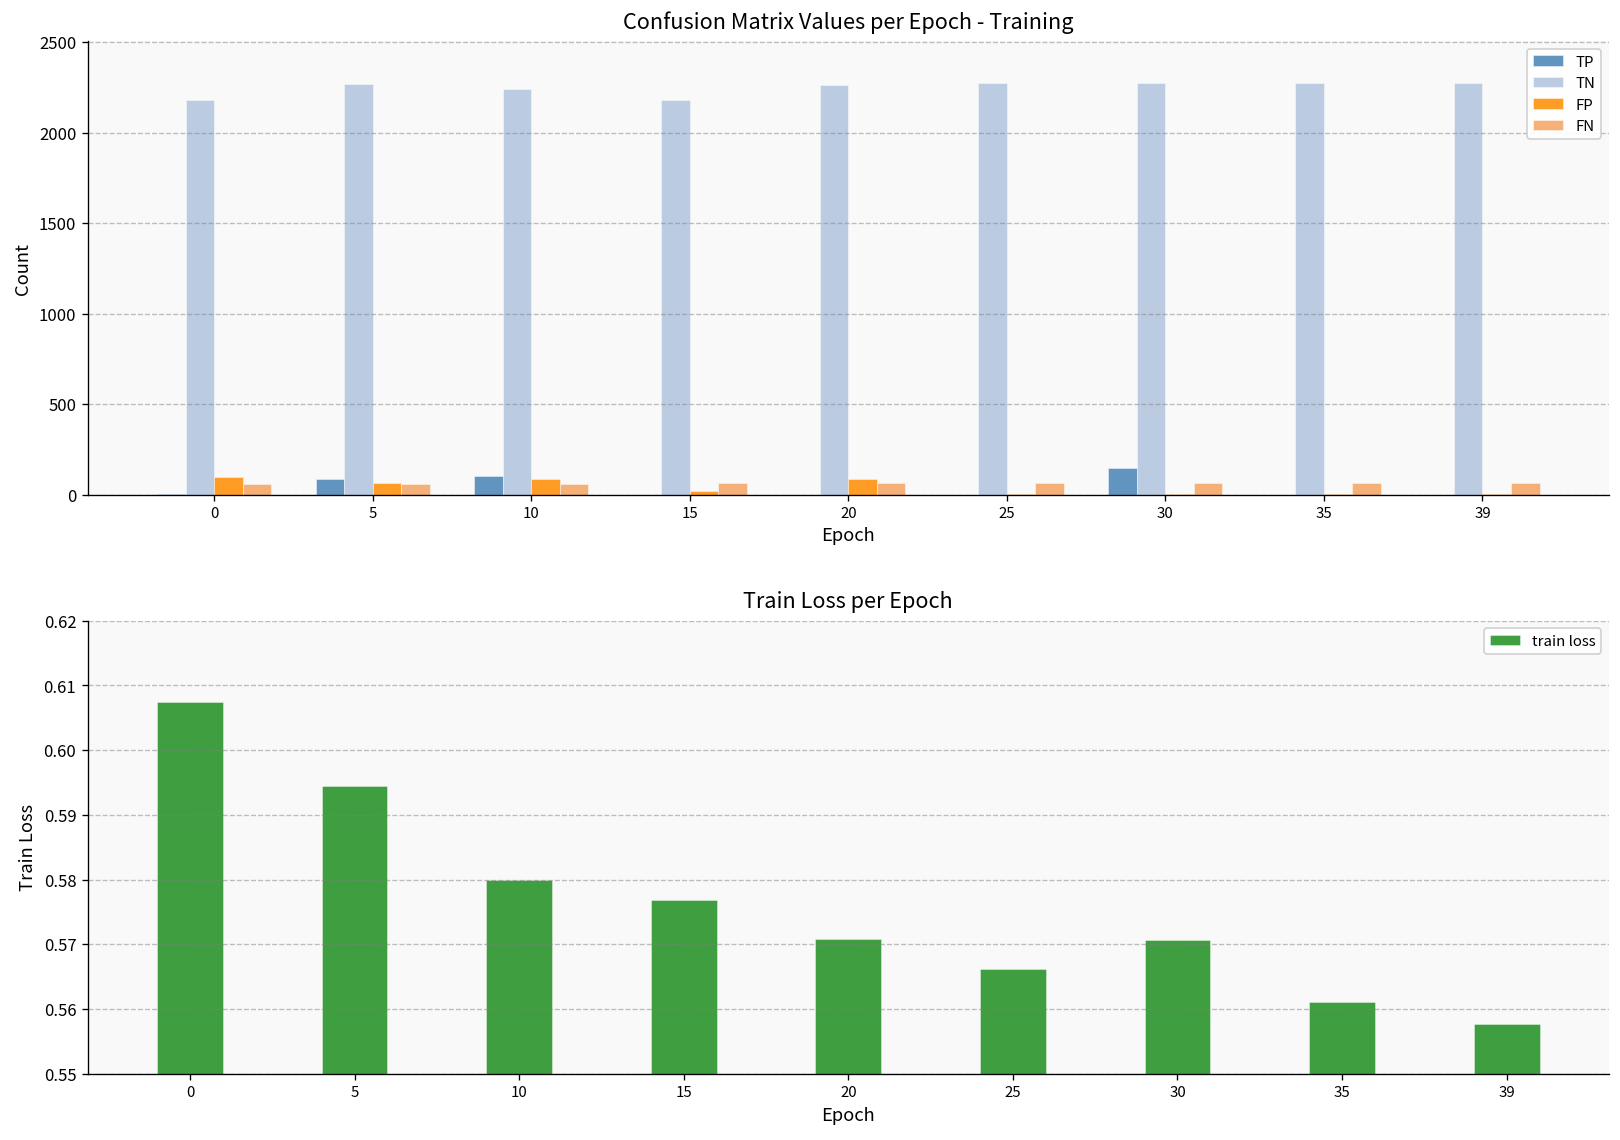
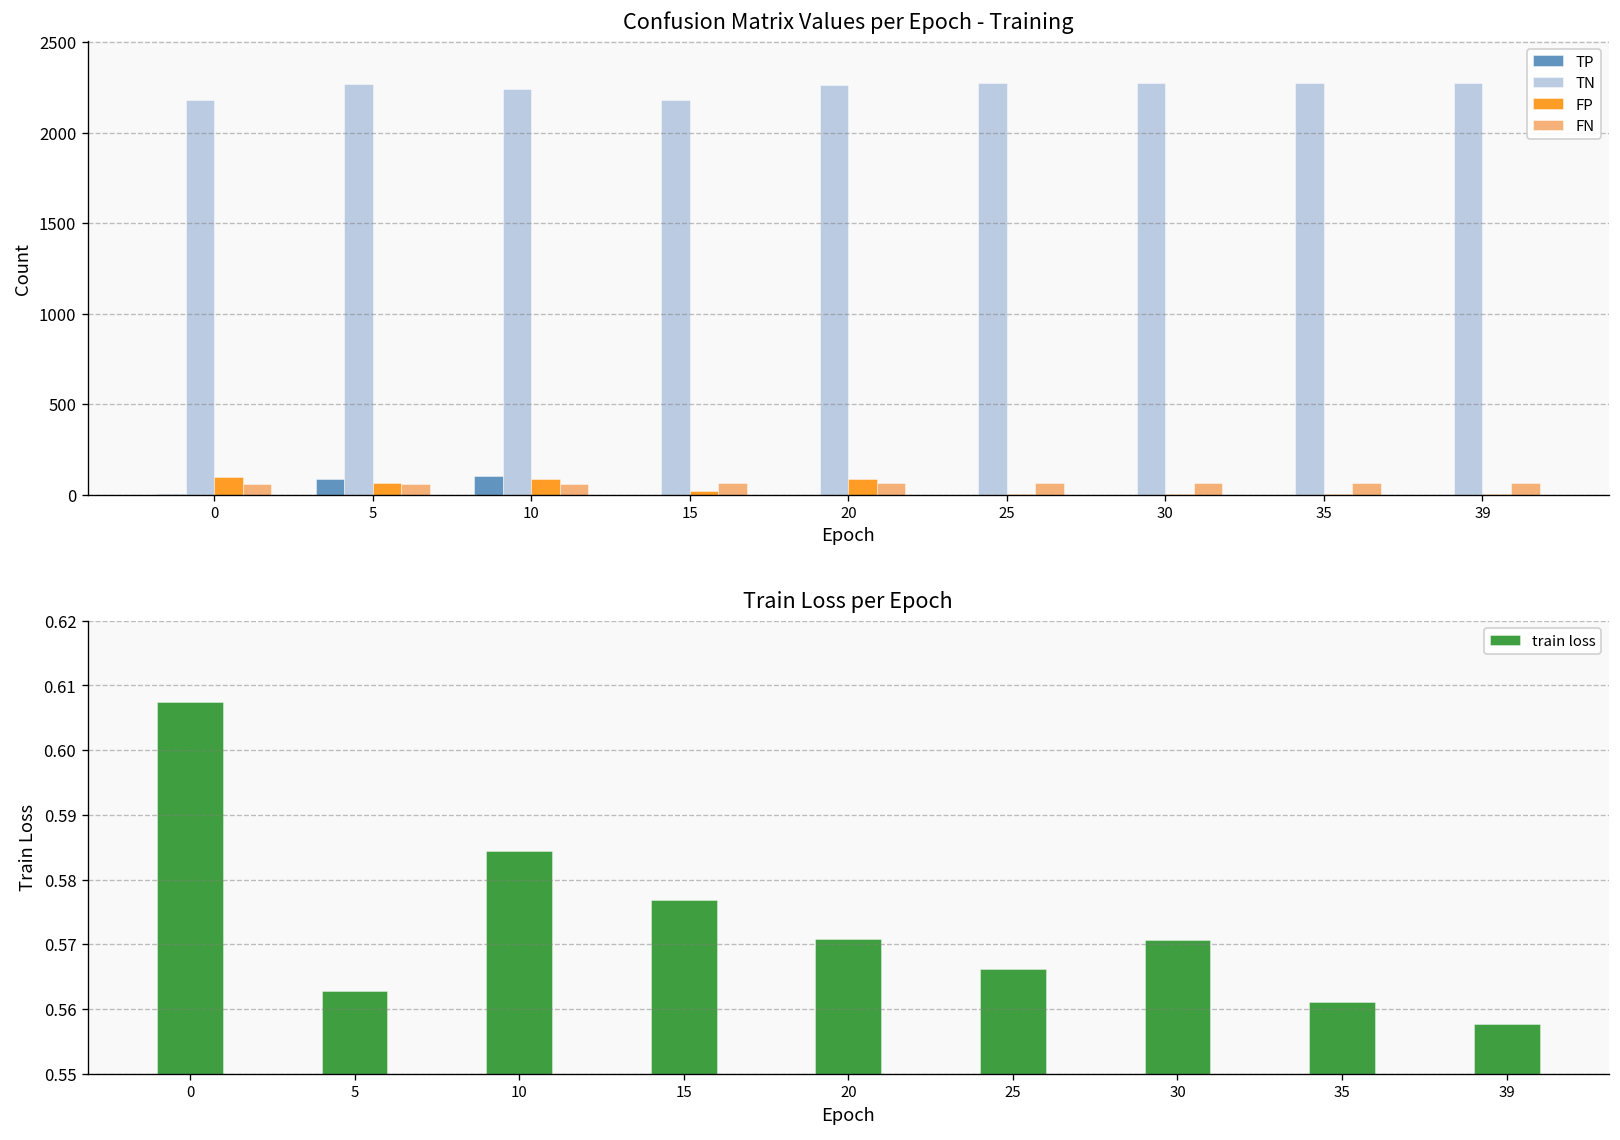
  {
    "Confusion Matrix Values per Epoch - Training": {
      "TP": {
        "5": 90,
        "10": 100,
        "15": 0,
        "20": 0,
        "25": 0,
-       "30": 150,
+       "30": 0,
        "35": 0,
        "39": 0
      },
      "TN": {
        "0": 2180,
        "5": 2270,
        "10": 2240,
        "15": 2180,
        "20": 2270,
        "25": 2280,
        "30": 2280,
        "35": 2280,
        "39": 2280
      },
      "FP": {
        "0": 100,
        "5": 70,
        "10": 90,
        "15": 20,
        "20": 80
      },
      "FN": {
        "0": 60,
        "5": 60,
        "10": 60,
        "15": 60,
        "20": 60,
        "25": 60,
        "30": 60,
        "35": 60,
        "39": 60
      }
    },
    "Train Loss per Epoch": {
      "0": 0.608,
-     "5": 0.595,
-     "10": 0.580,
+     "5": 0.563,
+     "10": 0.584,
      "15": 0.577,
      "20": 0.571,
      "25": 0.566,
      "30": 0.571,
      "35": 0.561,
      "39": 0.558
    }
  }
